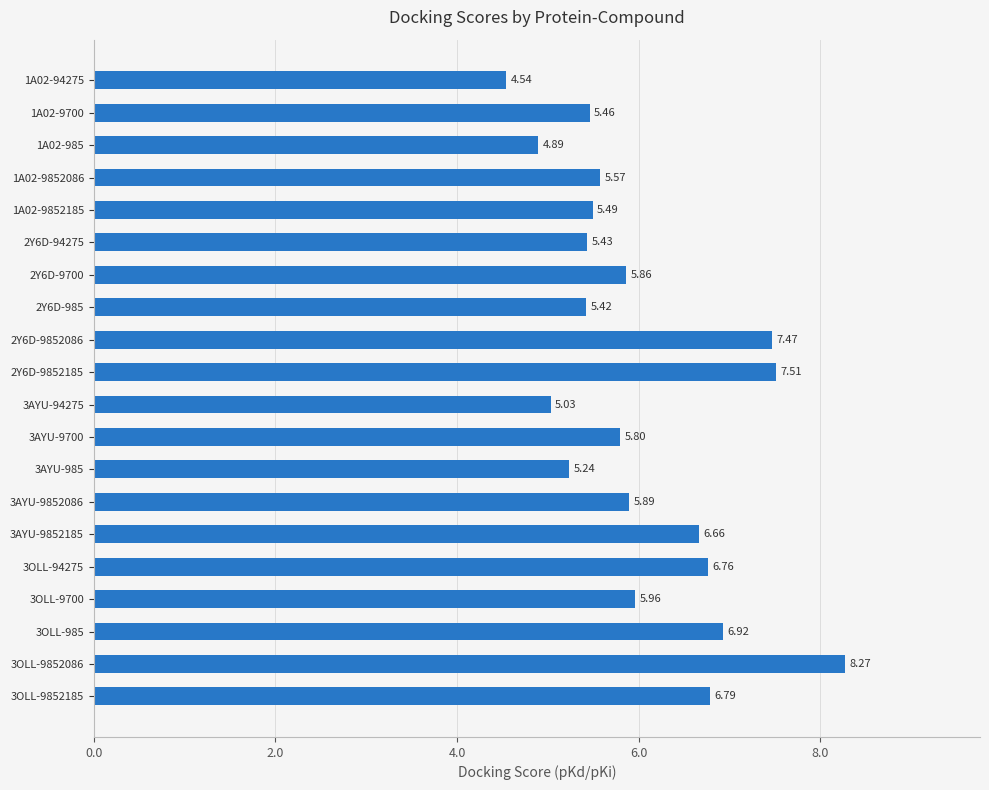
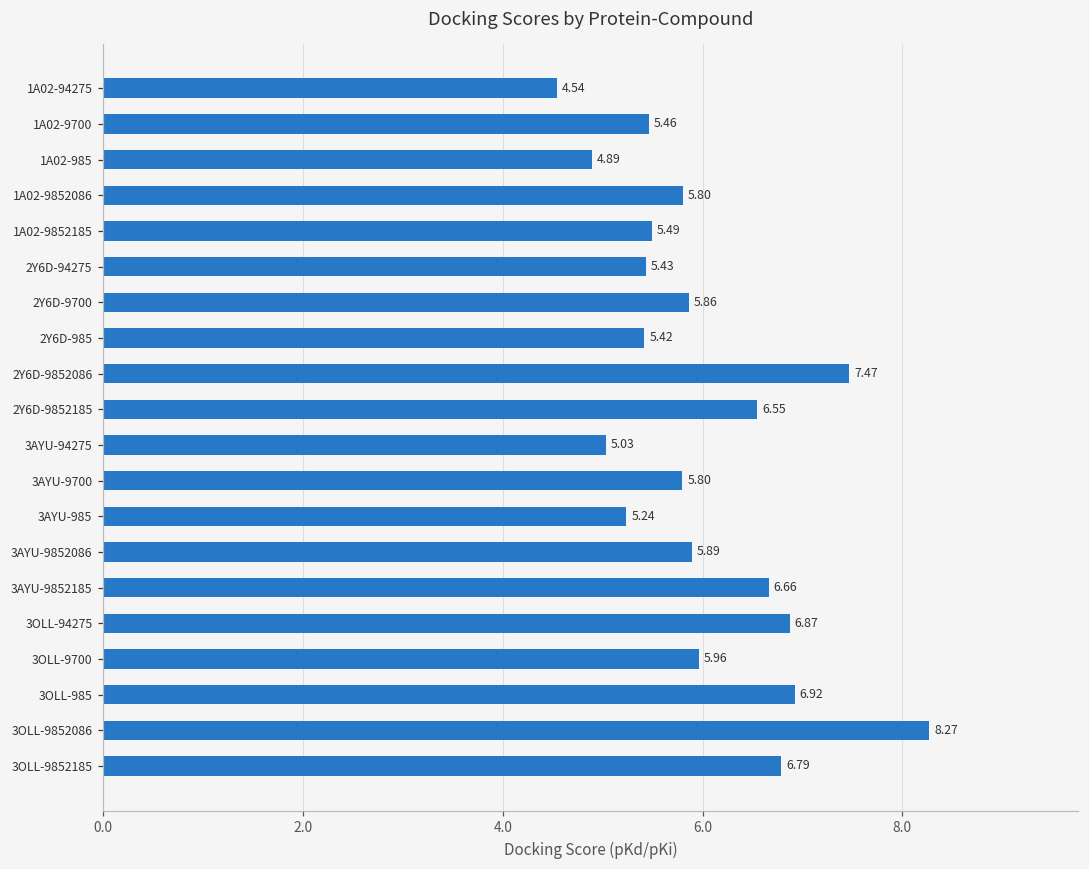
  {
    "1A02-94275": 4.54,
    "1A02-9700": 5.46,
    "1A02-985": 4.89,
-   "1A02-9852086": 5.57,
+   "1A02-9852086": 5.80,
    "1A02-9852185": 5.49,
    "2Y6D-94275": 5.43,
    "2Y6D-9700": 5.86,
    "2Y6D-985": 5.42,
    "2Y6D-9852086": 7.47,
-   "2Y6D-9852185": 7.51,
+   "2Y6D-9852185": 6.55,
    "3AYU-94275": 5.03,
    "3AYU-9700": 5.80,
    "3AYU-985": 5.24,
    "3AYU-9852086": 5.89,
    "3AYU-9852185": 6.66,
-   "3OLL-94275": 6.76,
+   "3OLL-94275": 6.87,
    "3OLL-9700": 5.96,
    "3OLL-985": 6.92,
    "3OLL-9852086": 8.27,
    "3OLL-9852185": 6.79
  }
